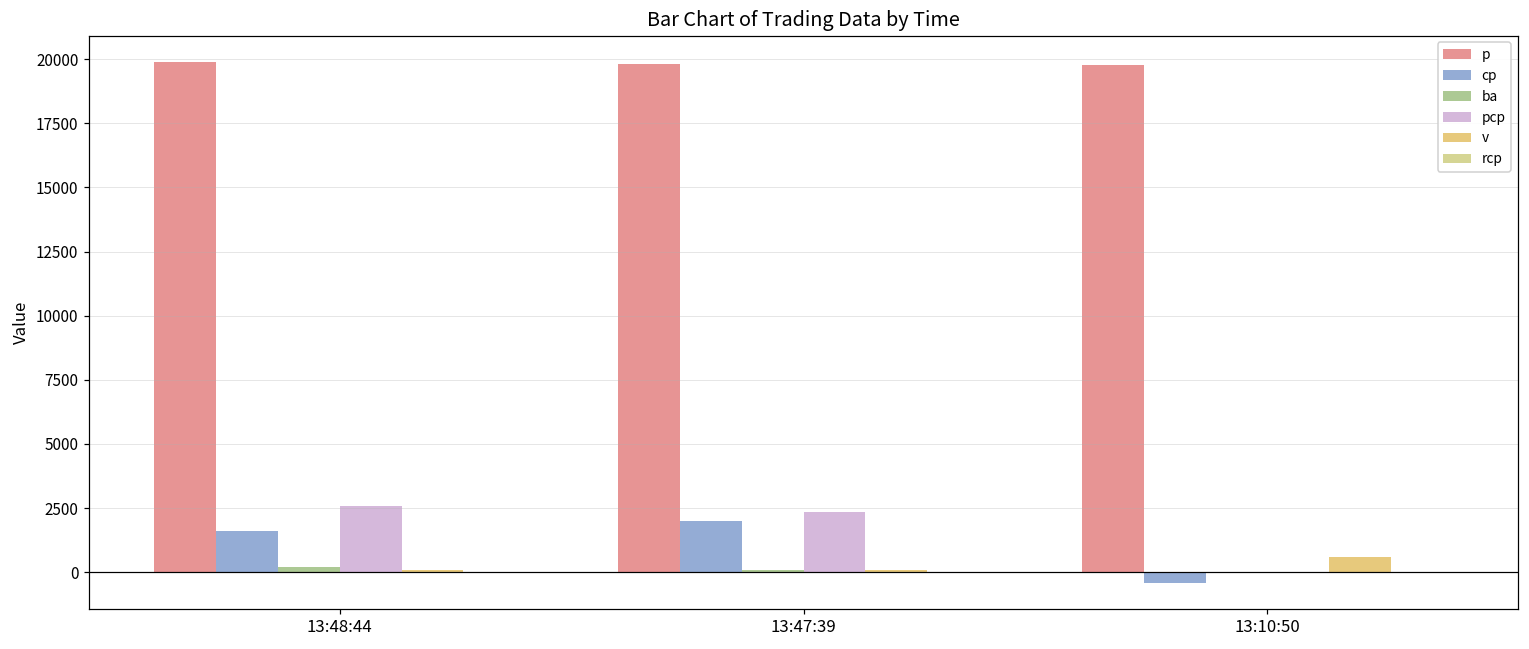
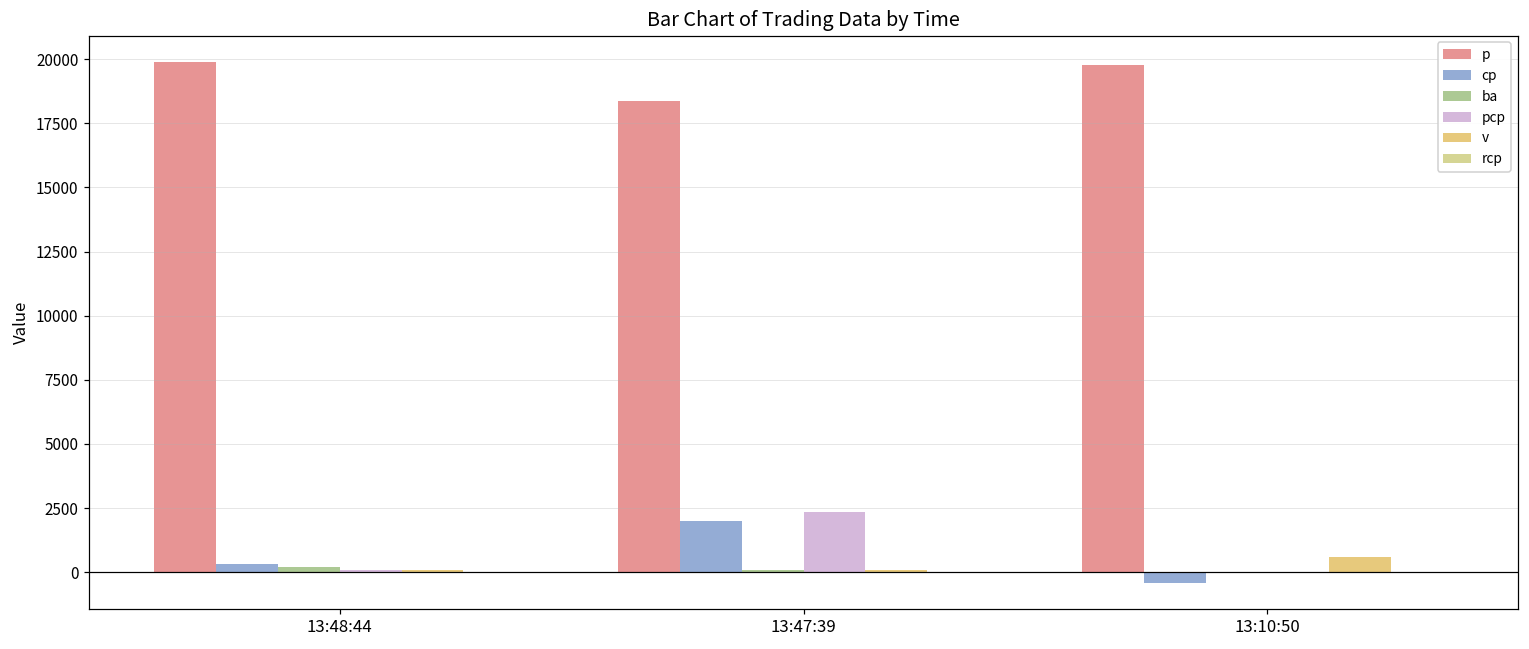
  {
    "p": {
      "13:48:44": 19900,
-     "13:47:39": 19800,
+     "13:47:39": 18400,
      "13:10:50": 19800
    },
    "cp": {
-     "13:48:44": 1600,
+     "13:48:44": 300,
      "13:47:39": 2000,
      "13:10:50": -400
    },
    "pcp": {
-     "13:48:44": 2600,
+     "13:48:44": 100,
      "13:47:39": 2400,
      "13:10:50": 0
    }
  }
